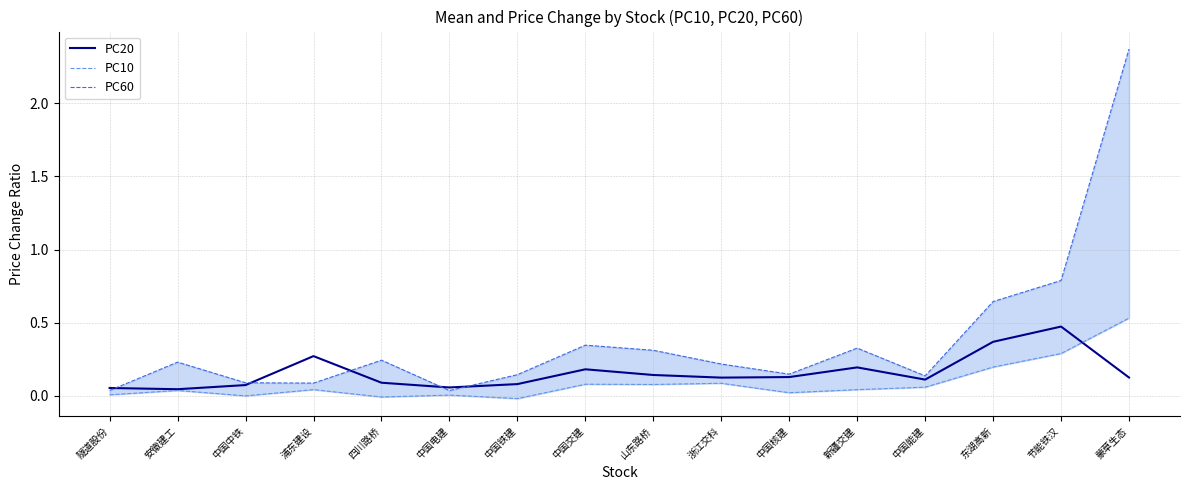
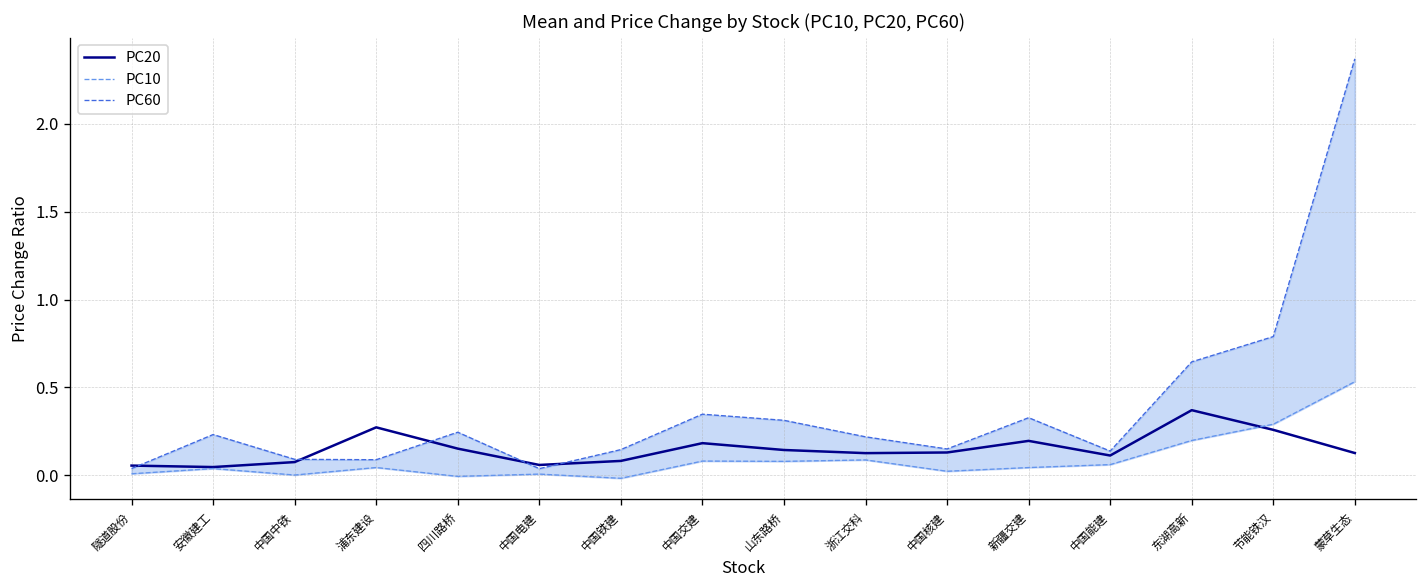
  {
    "PC20": {
      "浦东建设": 0.27,
-     "四川路桥": 0.09,
+     "四川路桥": 0.15,
      "中国电建": 0.06,
      "中国铁建": 0.08,
      "中国交建": 0.18,
      "山东路桥": 0.14,
      "浙江交科": 0.12,
      "中国核建": 0.13,
      "新疆交建": 0.19,
      "中国能建": 0.11,
      "东湖高新": 0.37,
-     "节能铁汉": 0.47,
+     "节能铁汉": 0.26,
      "蒙草生态": 0.13
    }
  }
